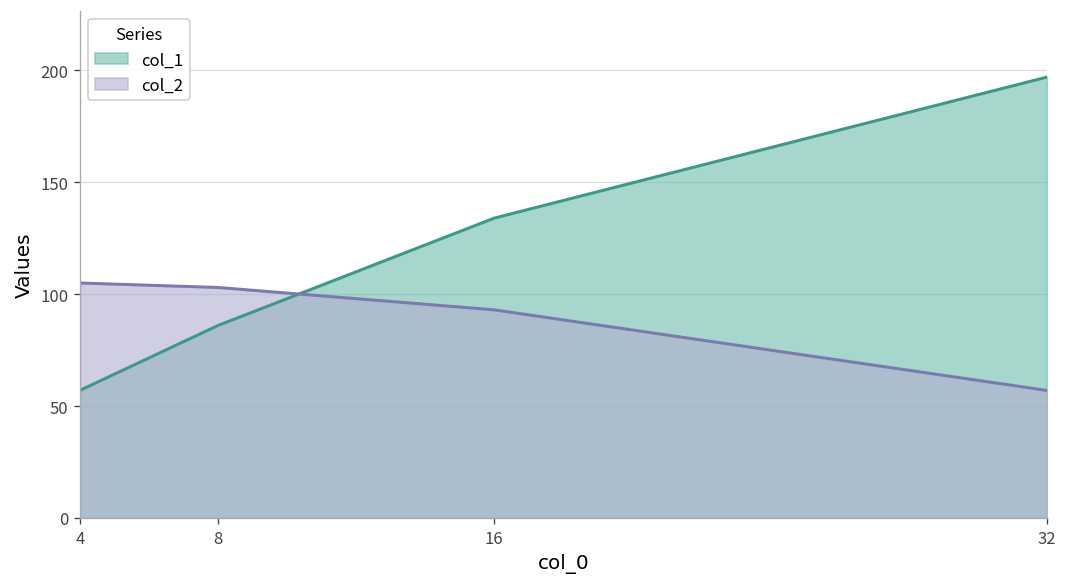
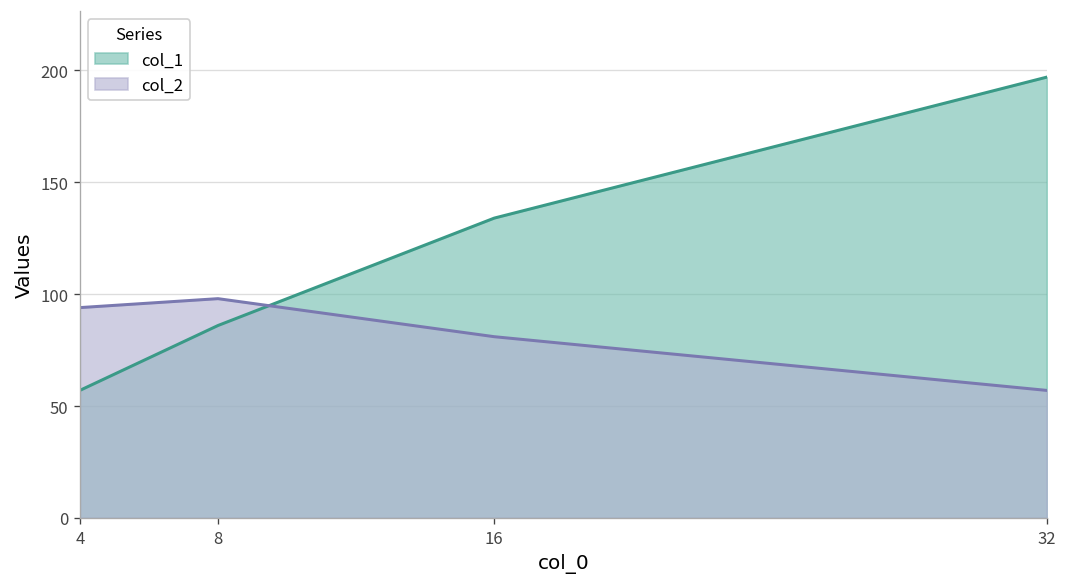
  {
    "col_1": {
      "4": 57,
      "8": 86,
      "16": 134,
      "32": 197
    },
    "col_2": {
-     "4": 105,
-     "8": 103,
-     "16": 93,
+     "4": 94,
+     "8": 98,
+     "16": 81,
      "32": 57
    }
  }
